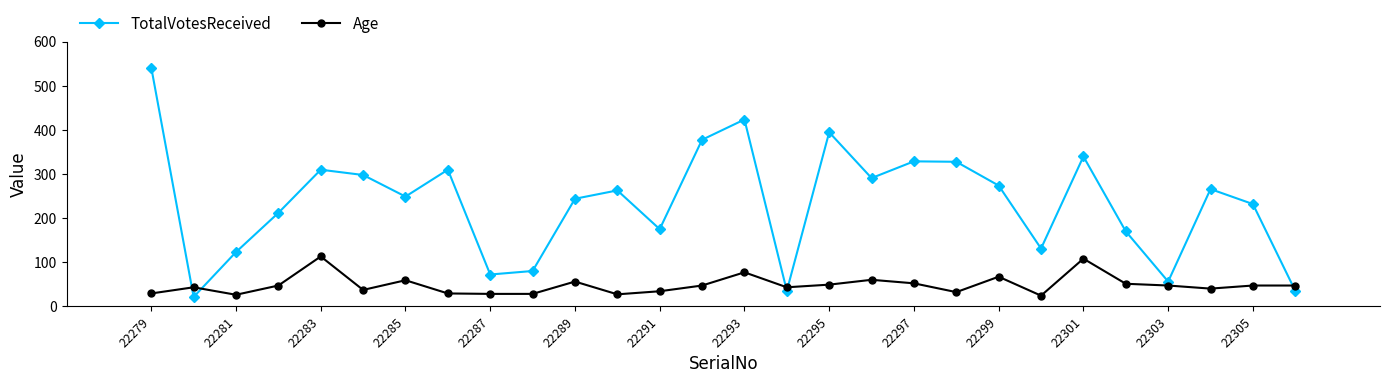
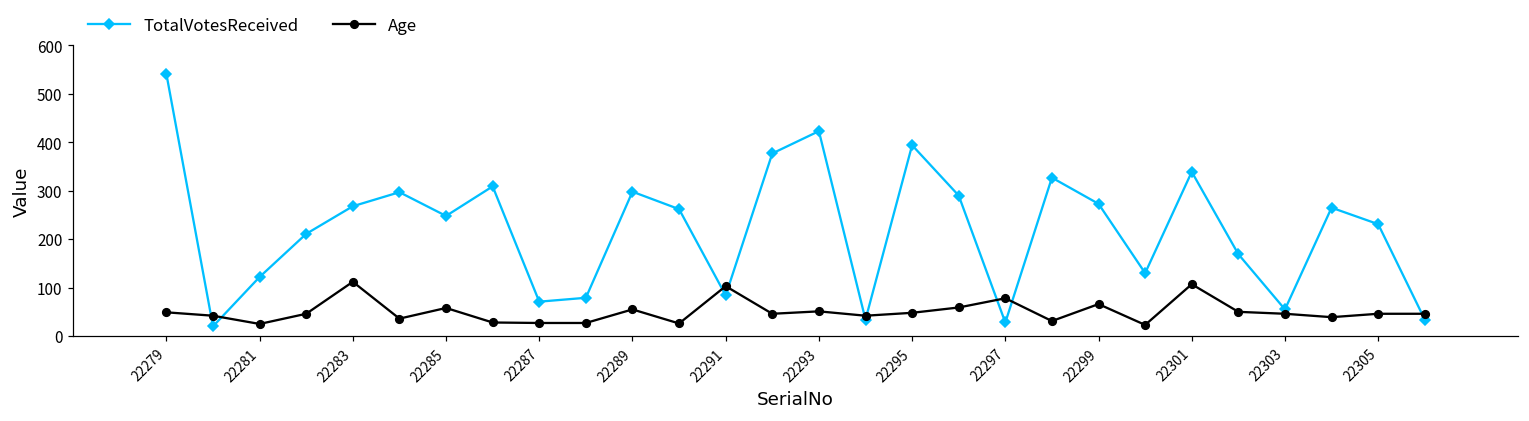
  {
    "TotalVotesReceived": {
      "22279": 540,
      "22281": 120,
-     "22283": 310,
+     "22283": 270,
      "22285": 250,
      "22287": 70,
-     "22289": 240,
-     "22291": 170,
+     "22289": 300,
+     "22291": 80,
      "22293": 420,
      "22295": 390,
-     "22297": 330,
+     "22297": 30,
      "22299": 270,
      "22301": 340,
      "22303": 60,
      "22305": 230
    },
    "Age": {
-     "22279": 30,
+     "22279": 50,
      "22281": 30,
      "22283": 110,
      "22285": 60,
      "22287": 30,
      "22289": 60,
-     "22291": 30,
-     "22293": 80,
+     "22291": 100,
+     "22293": 50,
      "22295": 50,
-     "22297": 50,
+     "22297": 80,
      "22299": 70,
      "22301": 110,
      "22303": 50,
      "22305": 50
    }
  }
